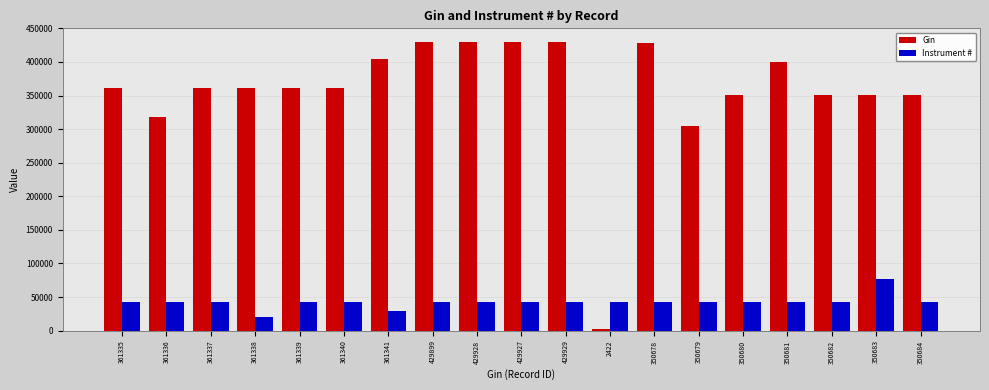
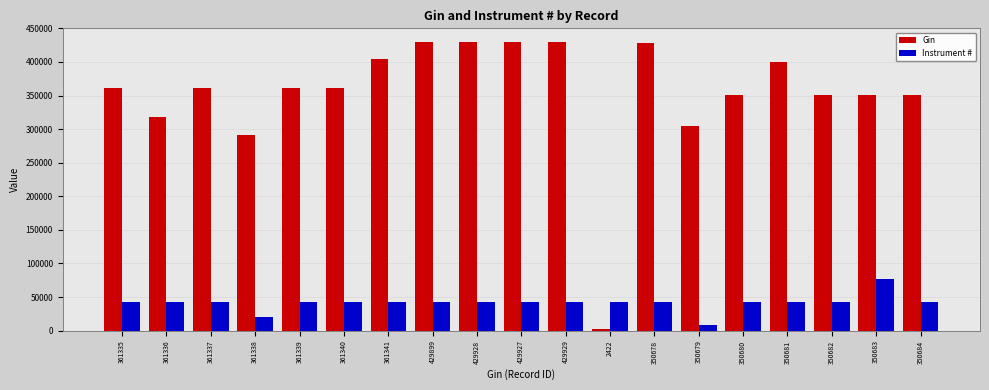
  {
    "Gin": {
      "361335": 360000,
      "361336": 320000,
      "361337": 360000,
-     "361338": 360000,
+     "361338": 290000,
      "361339": 360000,
      "361340": 360000,
      "361341": 400000,
      "429899": 430000,
      "429928": 430000,
      "429927": 430000,
      "429929": 430000,
      "350678": 430000,
      "350679": 300000,
      "350680": 350000,
      "350681": 400000,
      "350682": 350000,
      "350683": 350000,
      "350684": 350000
    },
    "Instrument #": {
      "361335": 40000,
      "361336": 40000,
      "361337": 40000,
      "361338": 20000,
      "361339": 40000,
      "361340": 40000,
-     "361341": 30000,
+     "361341": 40000,
      "429899": 40000,
      "429928": 40000,
      "429927": 40000,
      "429929": 40000,
      "2422": 40000,
      "350678": 40000,
-     "350679": 40000,
+     "350679": 10000,
      "350680": 40000,
      "350681": 40000,
      "350682": 40000,
      "350683": 80000,
      "350684": 40000
    }
  }
